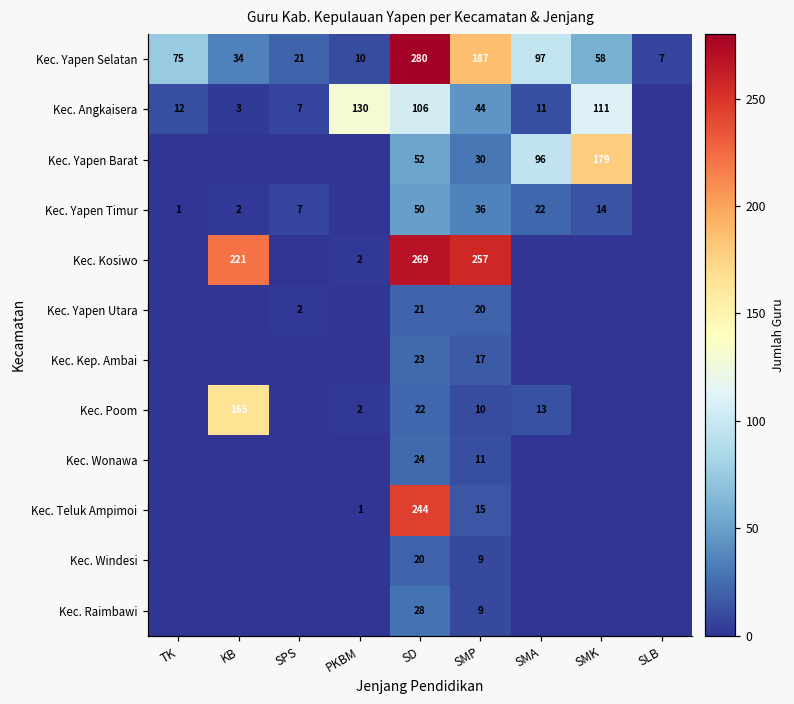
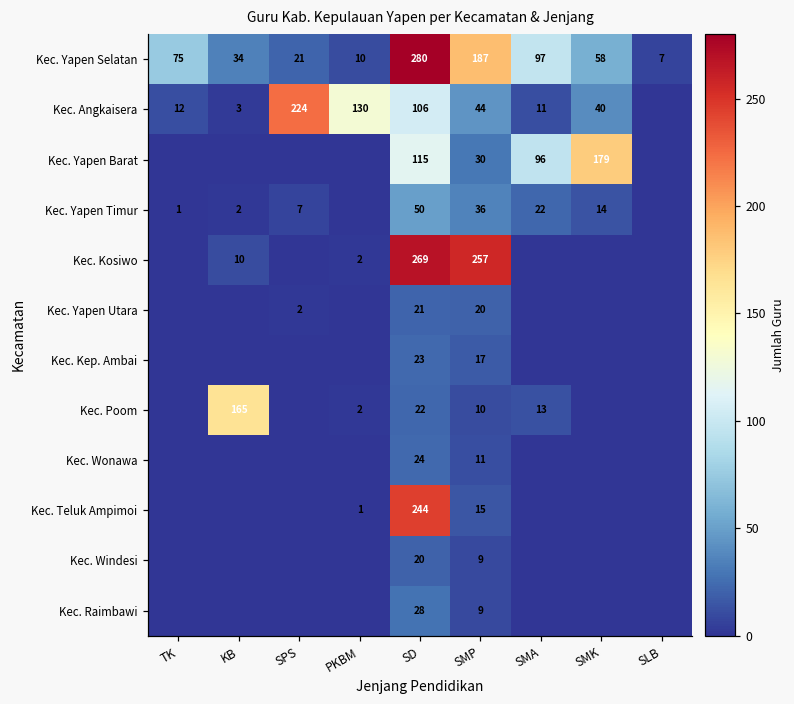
  {
    "Kec. Yapen Selatan": {
      "TK": 75,
      "KB": 34,
      "SPS": 21,
      "PKBM": 10,
      "SD": 280,
      "SMP": 187,
      "SMA": 97,
      "SMK": 58,
      "SLB": 7
    },
    "Kec. Angkaisera": {
      "TK": 12,
      "KB": 3,
-     "SPS": 7,
+     "SPS": 224,
      "PKBM": 130,
      "SD": 106,
      "SMP": 44,
      "SMA": 11,
-     "SMK": 111
+     "SMK": 40
    },
    "Kec. Yapen Barat": {
-     "SD": 52,
+     "SD": 115,
      "SMP": 30,
      "SMA": 96,
      "SMK": 179
    },
    "Kec. Yapen Timur": {
      "TK": 1,
      "KB": 2,
      "SPS": 7,
      "SD": 50,
      "SMP": 36,
      "SMA": 22,
      "SMK": 14
    },
    "Kec. Kosiwo": {
-     "KB": 221,
+     "KB": 10,
      "PKBM": 2,
      "SD": 269,
      "SMP": 257
    },
    "Kec. Yapen Utara": {
      "SPS": 2,
      "SD": 21,
      "SMP": 20
    },
    "Kec. Kep. Ambai": {
      "SD": 23,
      "SMP": 17
    },
    "Kec. Poom": {
      "KB": 165,
      "PKBM": 2,
      "SD": 22,
      "SMP": 10,
      "SMA": 13
    },
    "Kec. Wonawa": {
      "SD": 24,
      "SMP": 11
    },
    "Kec. Teluk Ampimoi": {
      "PKBM": 1,
      "SD": 244,
      "SMP": 15
    },
    "Kec. Windesi": {
      "SD": 20,
      "SMP": 9
    },
    "Kec. Raimbawi": {
      "SD": 28,
      "SMP": 9
    }
  }
